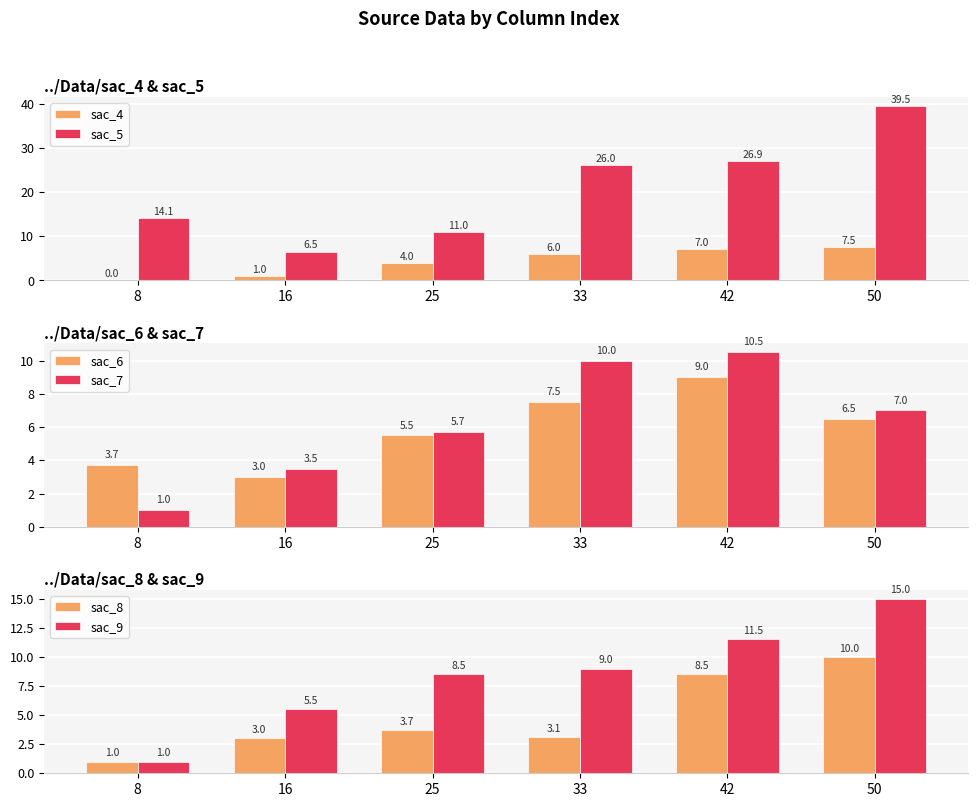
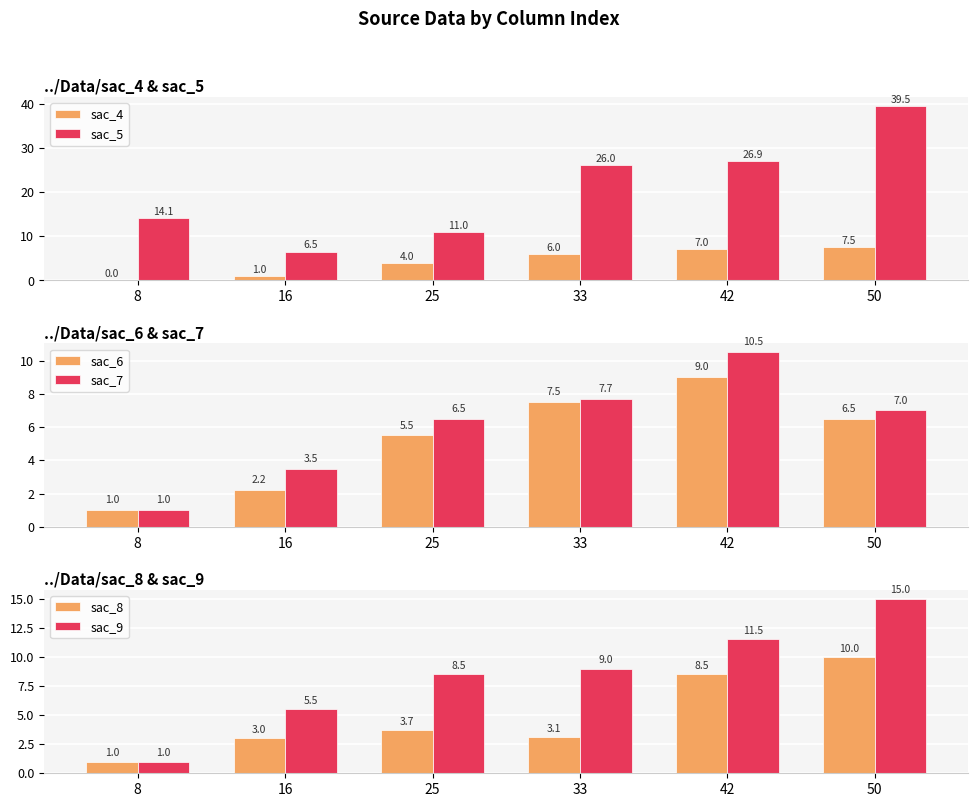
  {
    "../Data/sac_4 & sac_5": {
      "sac_4": {
        "8": 0.0,
        "16": 1.0,
        "25": 4.0,
        "33": 6.0,
        "42": 7.0,
        "50": 7.5
      },
      "sac_5": {
        "8": 14.1,
        "16": 6.5,
        "25": 11.0,
        "33": 26.0,
        "42": 26.9,
        "50": 39.5
      }
    },
    "../Data/sac_6 & sac_7": {
      "sac_6": {
-       "8": 3.7,
-       "16": 3.0,
+       "8": 1.0,
+       "16": 2.2,
        "25": 5.5,
        "33": 7.5,
        "42": 9.0,
        "50": 6.5
      },
      "sac_7": {
        "8": 1.0,
        "16": 3.5,
-       "25": 5.7,
-       "33": 10.0,
+       "25": 6.5,
+       "33": 7.7,
        "42": 10.5,
        "50": 7.0
      }
    },
    "../Data/sac_8 & sac_9": {
      "sac_8": {
        "8": 1.0,
        "16": 3.0,
        "25": 3.7,
        "33": 3.1,
        "42": 8.5,
        "50": 10.0
      },
      "sac_9": {
        "8": 1.0,
        "16": 5.5,
        "25": 8.5,
        "33": 9.0,
        "42": 11.5,
        "50": 15.0
      }
    }
  }
